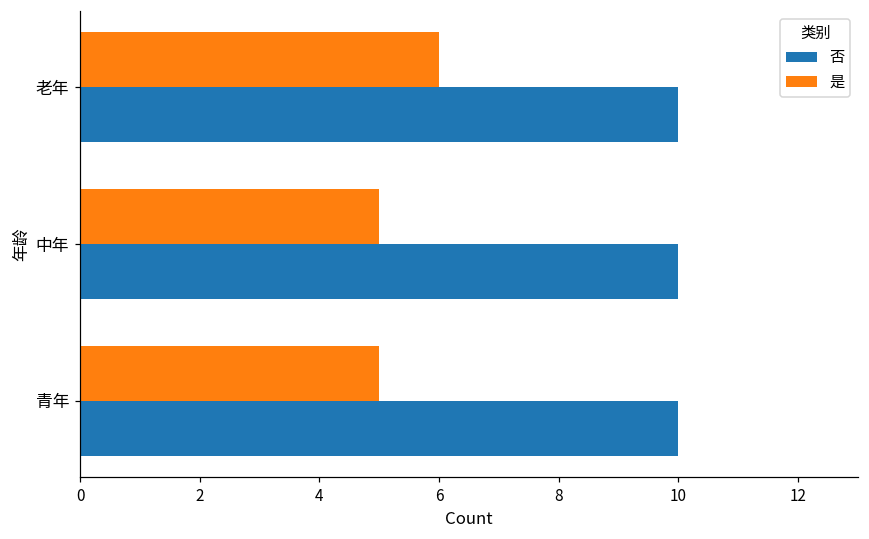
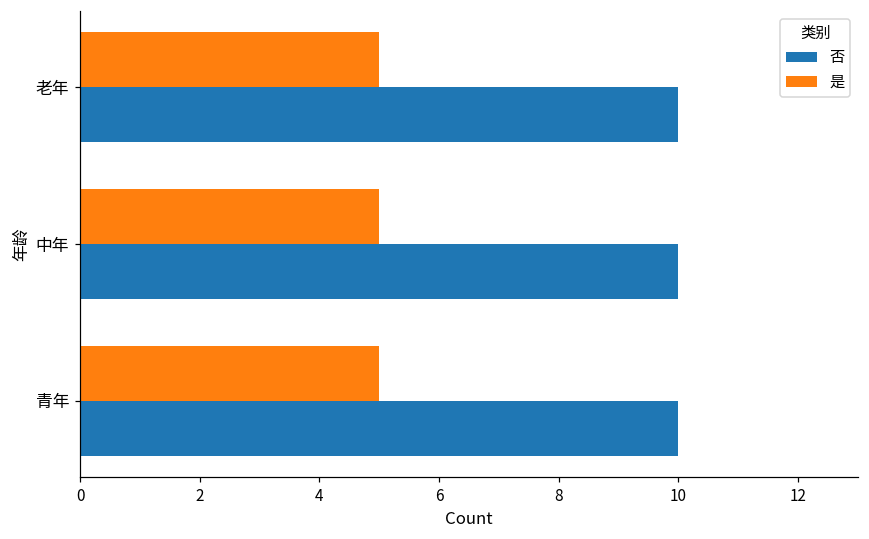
  {
    "否": {
      "老年": 10,
      "中年": 10,
      "青年": 10
    },
    "是": {
-     "老年": 6,
+     "老年": 5,
      "中年": 5,
      "青年": 5
    }
  }
